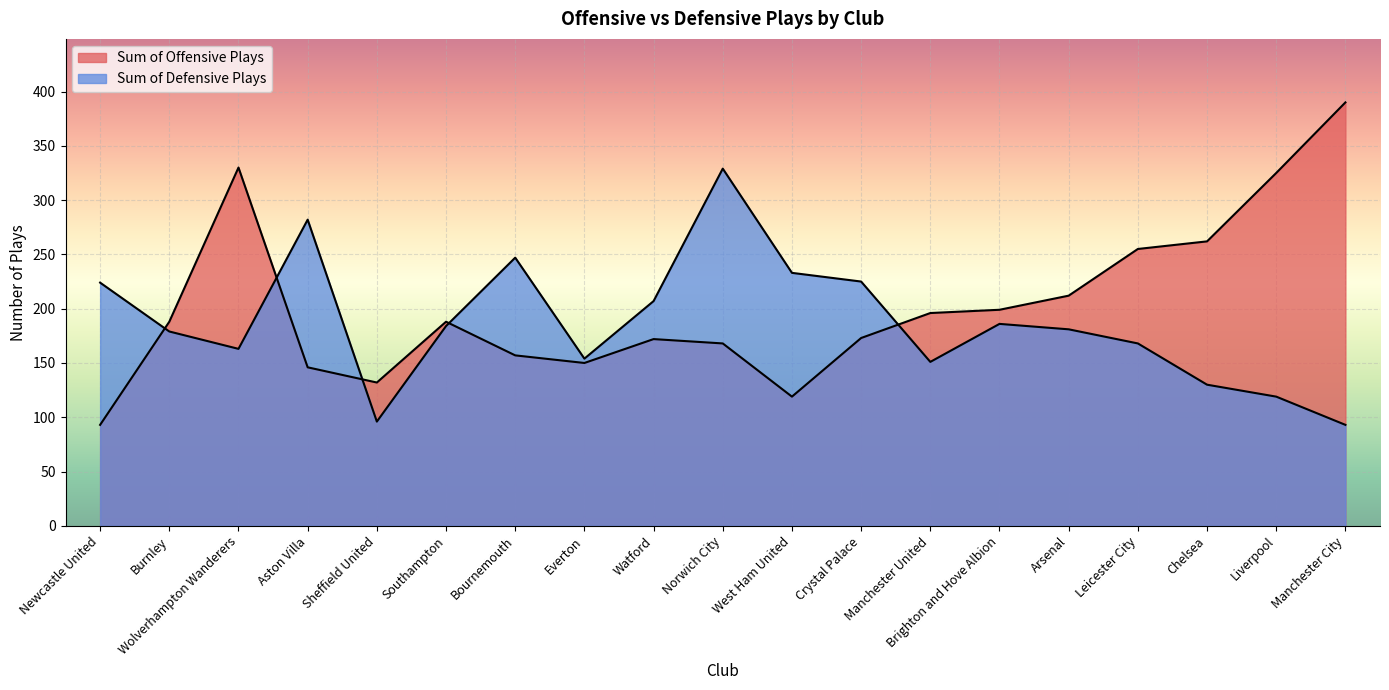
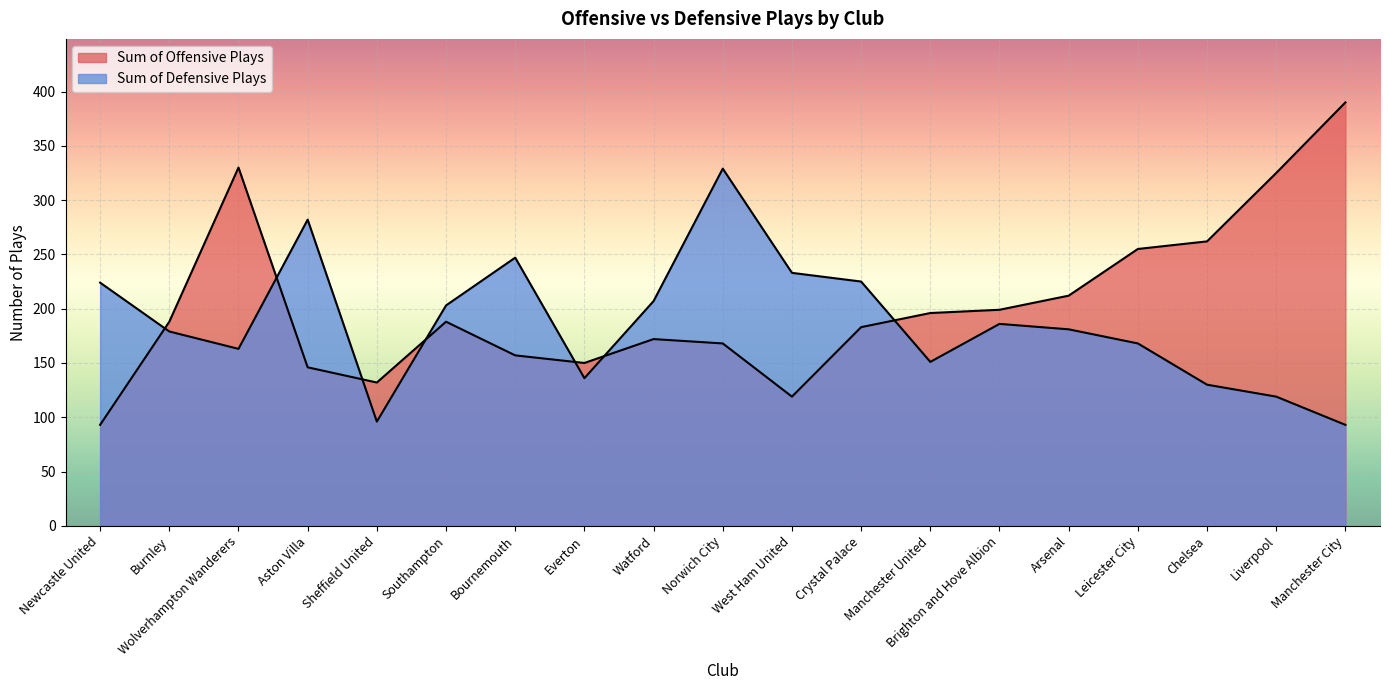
  {
    "Sum of Offensive Plays": {
      "Newcastle United": 93,
      "Burnley": 188,
      "Wolverhampton Wanderers": 330,
      "Aston Villa": 146,
      "Sheffield United": 132,
      "Southampton": 188,
      "Bournemouth": 157,
      "Everton": 150,
      "Watford": 172,
      "Norwich City": 168,
      "West Ham United": 119,
-     "Crystal Palace": 173,
+     "Crystal Palace": 183,
      "Manchester United": 196,
      "Brighton and Hove Albion": 199,
      "Arsenal": 212,
      "Leicester City": 255,
      "Chelsea": 262,
      "Liverpool": 325,
      "Manchester City": 390
    },
    "Sum of Defensive Plays": {
      "Newcastle United": 224,
      "Burnley": 179,
      "Wolverhampton Wanderers": 163,
      "Aston Villa": 282,
      "Sheffield United": 96,
-     "Southampton": 184,
+     "Southampton": 203,
      "Bournemouth": 247,
-     "Everton": 154,
+     "Everton": 136,
      "Watford": 207,
      "Norwich City": 329,
      "West Ham United": 233,
      "Crystal Palace": 225,
      "Manchester United": 151,
      "Brighton and Hove Albion": 186,
      "Arsenal": 181,
      "Leicester City": 168,
      "Chelsea": 130,
      "Liverpool": 119,
      "Manchester City": 93
    }
  }
